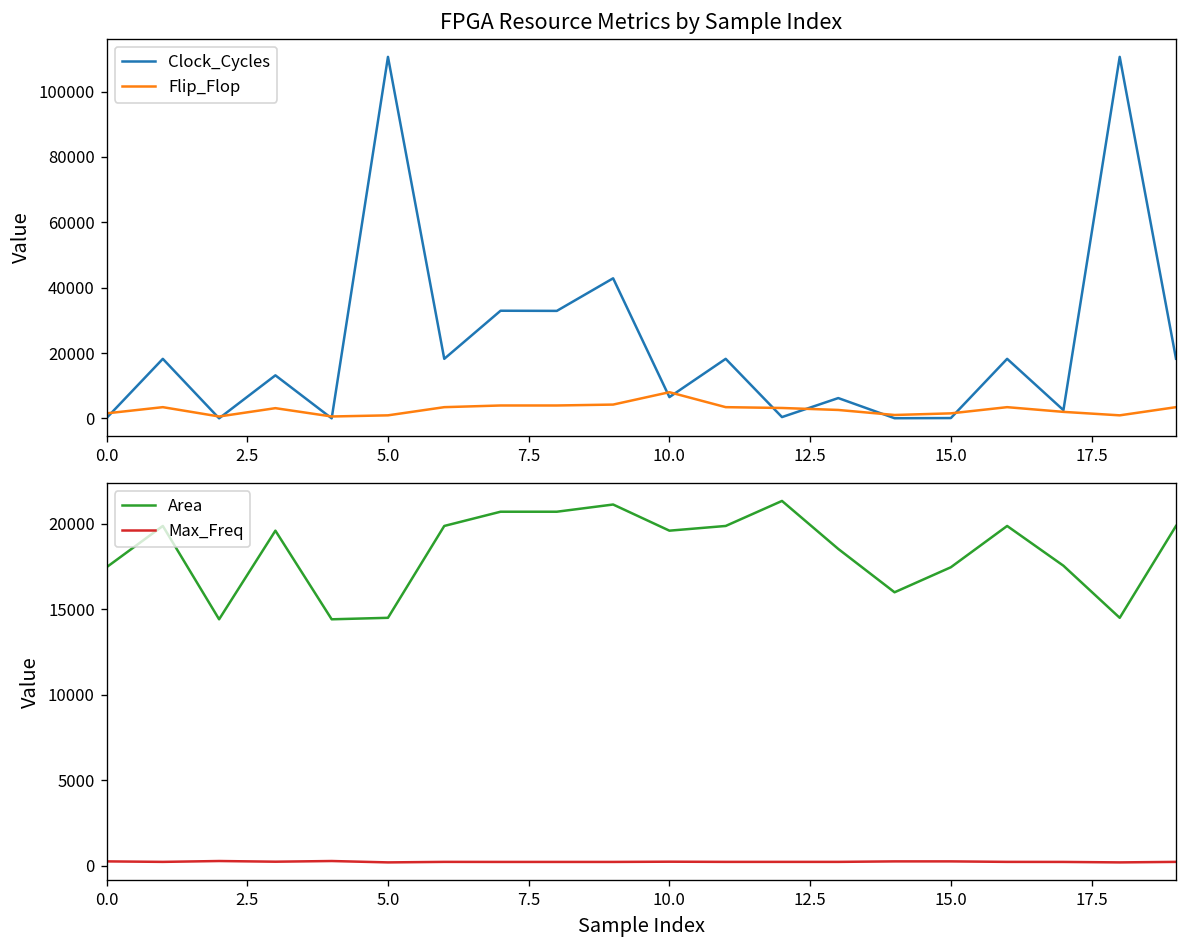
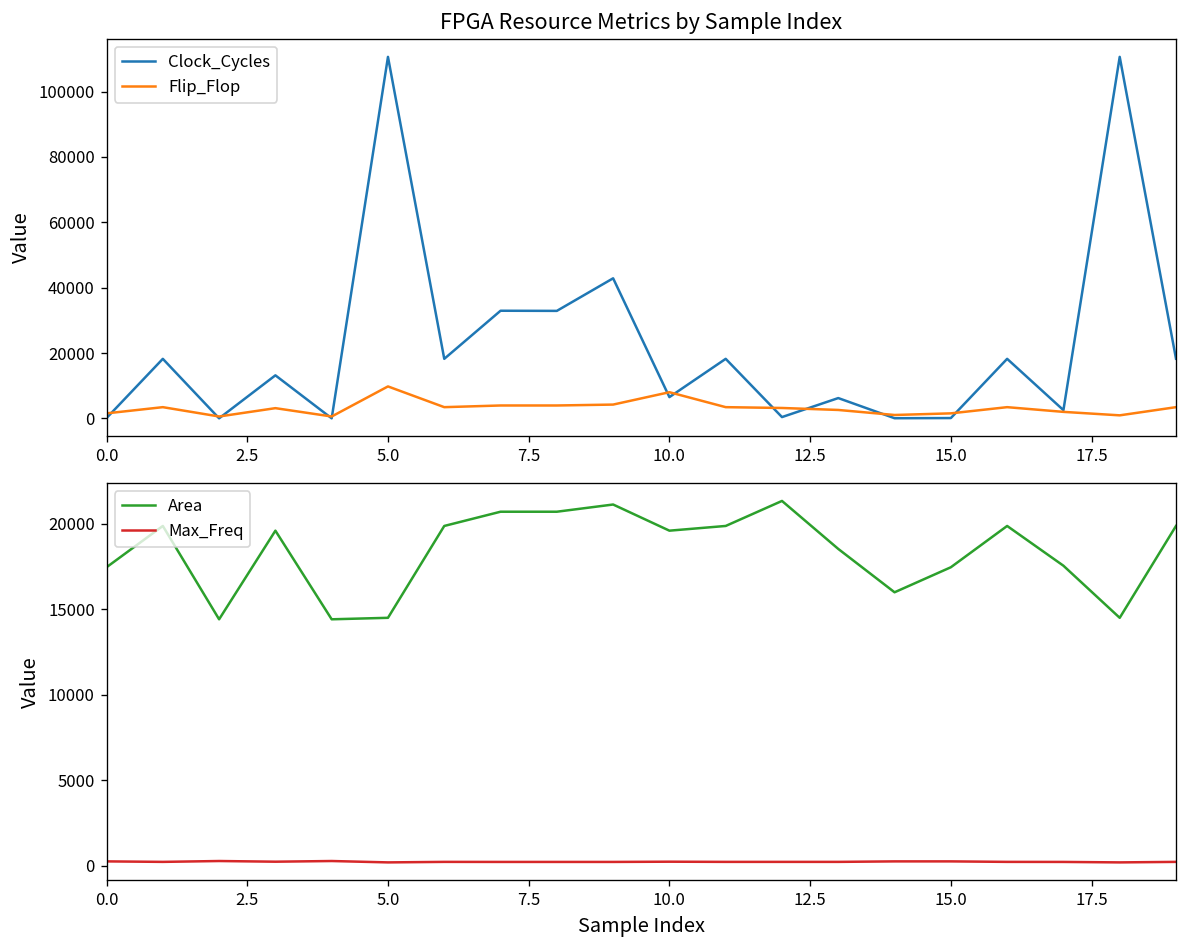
  {
    "FPGA Resource Metrics by Sample Index": {
      "Clock_Cycles": {
        "0.0": 0,
        "5.0": 111000,
        "10.0": 7000,
        "15.0": 0
      },
      "Flip_Flop": {
        "0.0": 2000,
-       "5.0": 1000,
+       "5.0": 10000,
        "10.0": 8000,
        "15.0": 2000
      }
    }
  }
